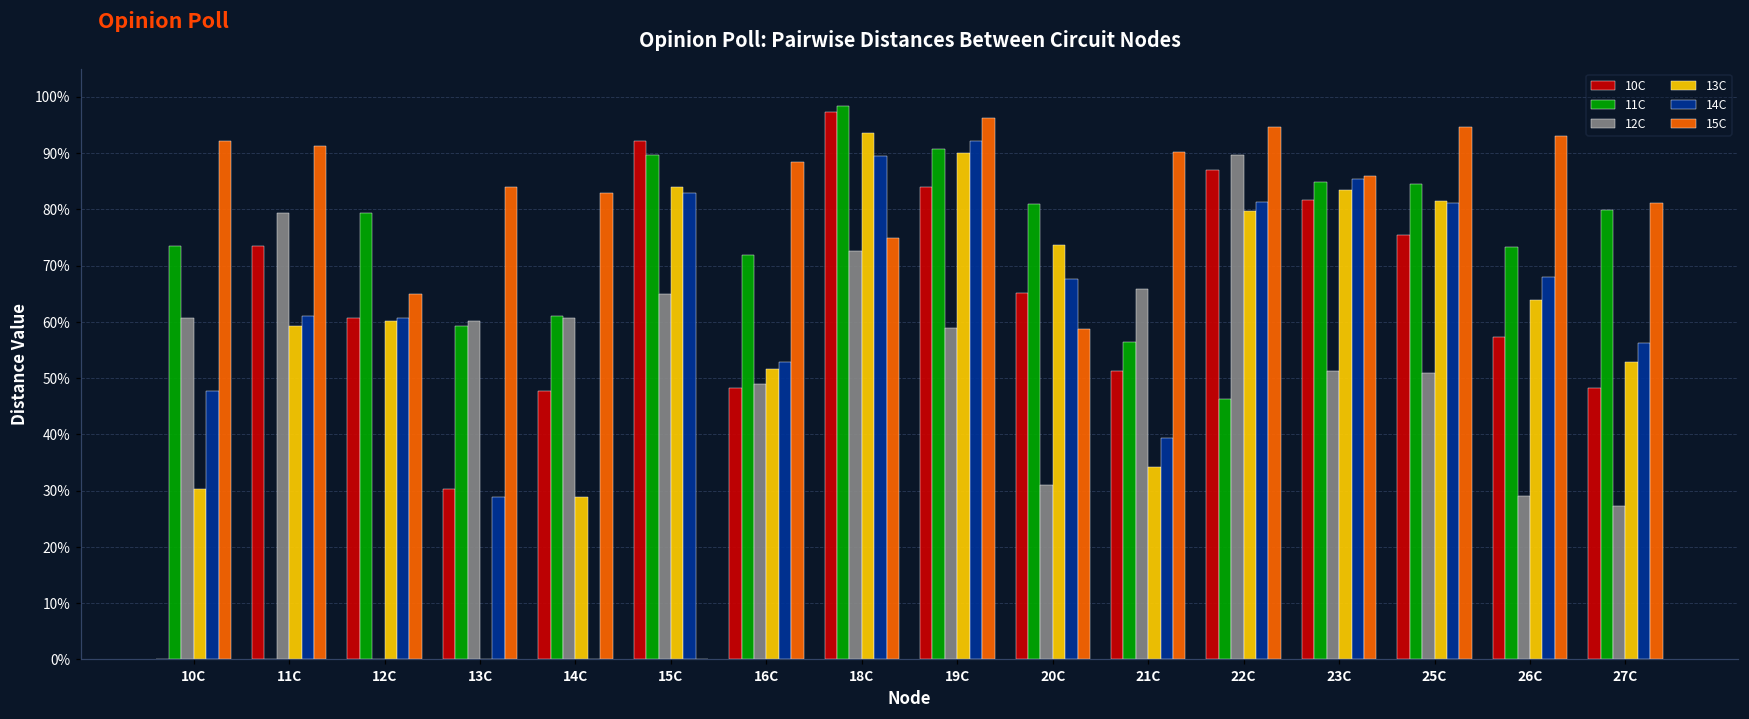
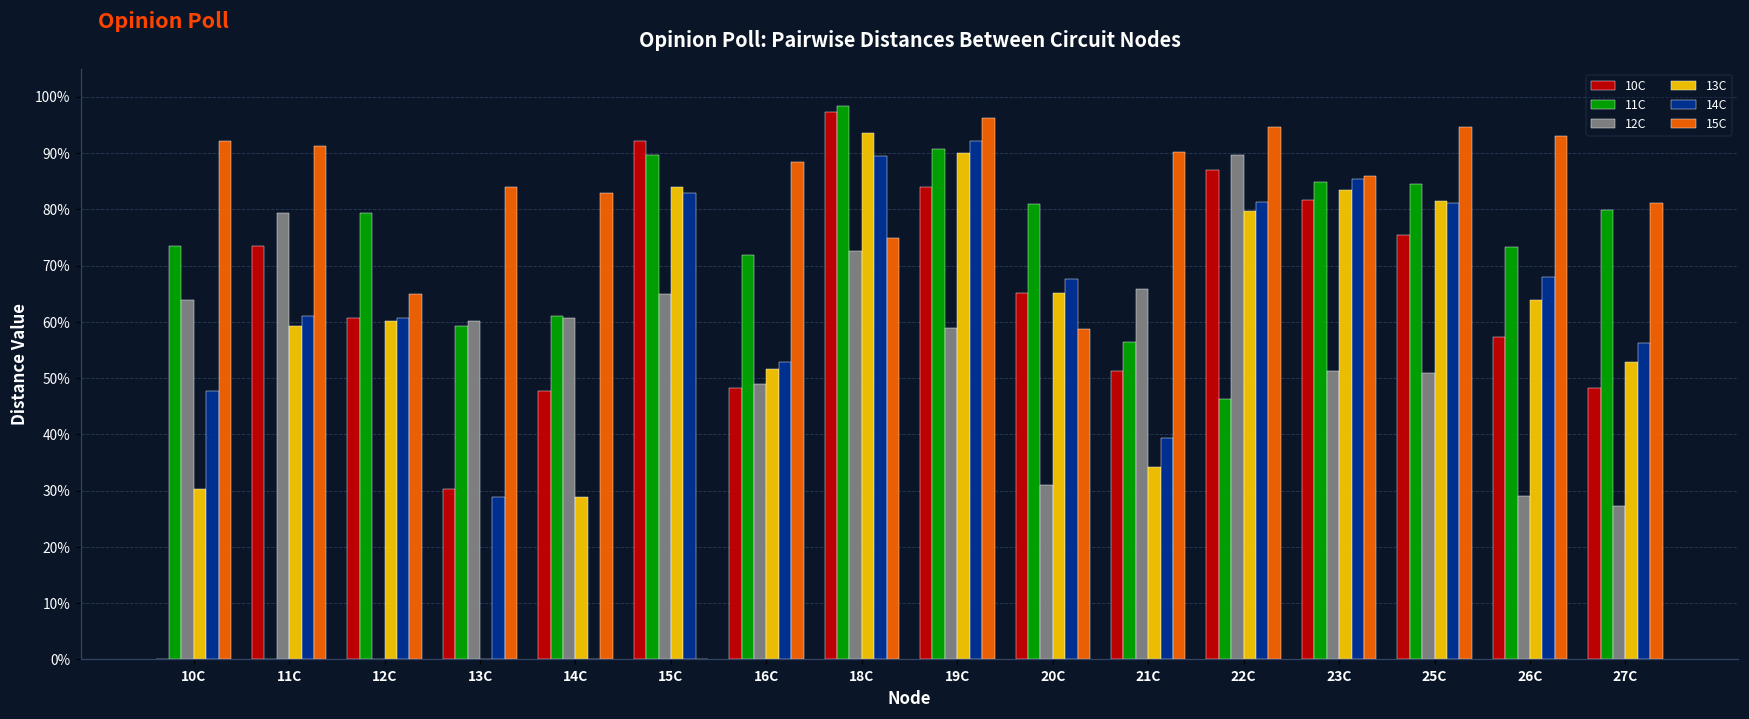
  {
    "10C": {
      "10C": "0%",
      "11C": "73%",
      "12C": "61%",
      "13C": "30%",
      "14C": "48%",
      "15C": "92%",
      "16C": "48%",
      "18C": "97%",
      "19C": "84%",
      "20C": "65%",
      "21C": "51%",
      "22C": "87%",
      "23C": "82%",
      "25C": "75%",
      "26C": "57%",
      "27C": "48%"
    },
    "11C": {
      "10C": "73%",
      "11C": "0%",
      "12C": "79%",
      "13C": "59%",
      "14C": "61%",
      "15C": "90%",
      "16C": "72%",
      "18C": "98%",
      "19C": "91%",
      "20C": "81%",
      "21C": "56%",
      "22C": "46%",
      "23C": "85%",
      "25C": "84%",
      "26C": "73%",
      "27C": "80%"
    },
    "12C": {
-     "10C": "61%",
+     "10C": "64%",
      "11C": "79%",
      "12C": "0%",
      "13C": "60%",
      "14C": "61%",
      "15C": "65%",
      "16C": "49%",
      "18C": "73%",
      "19C": "59%",
      "20C": "31%",
      "21C": "66%",
      "22C": "90%",
      "23C": "51%",
      "25C": "51%",
      "26C": "29%",
      "27C": "27%"
    },
    "13C": {
      "10C": "30%",
      "11C": "59%",
      "12C": "60%",
      "13C": "0%",
      "14C": "29%",
      "15C": "84%",
      "16C": "52%",
      "18C": "94%",
      "19C": "90%",
-     "20C": "74%",
+     "20C": "65%",
      "21C": "34%",
      "22C": "80%",
      "23C": "83%",
      "25C": "82%",
      "26C": "64%",
      "27C": "53%"
    },
    "14C": {
      "10C": "48%",
      "11C": "61%",
      "12C": "61%",
      "13C": "29%",
      "14C": "0%",
      "15C": "83%",
      "16C": "53%",
      "18C": "90%",
      "19C": "92%",
      "20C": "68%",
      "21C": "39%",
      "22C": "81%",
      "23C": "85%",
      "25C": "81%",
      "26C": "68%",
      "27C": "56%"
    },
    "15C": {
      "10C": "92%",
      "11C": "91%",
      "12C": "65%",
      "13C": "84%",
      "14C": "83%",
      "15C": "0%",
      "16C": "88%",
      "18C": "75%",
      "19C": "96%",
      "20C": "59%",
      "21C": "90%",
      "22C": "95%",
      "23C": "86%",
      "25C": "95%",
      "26C": "93%",
      "27C": "81%"
    }
  }
